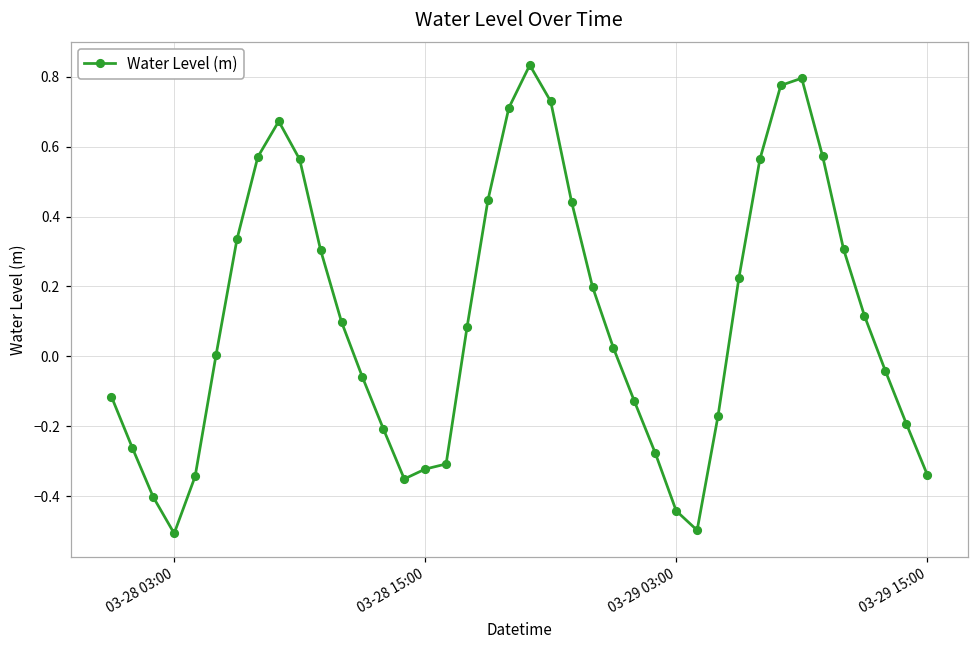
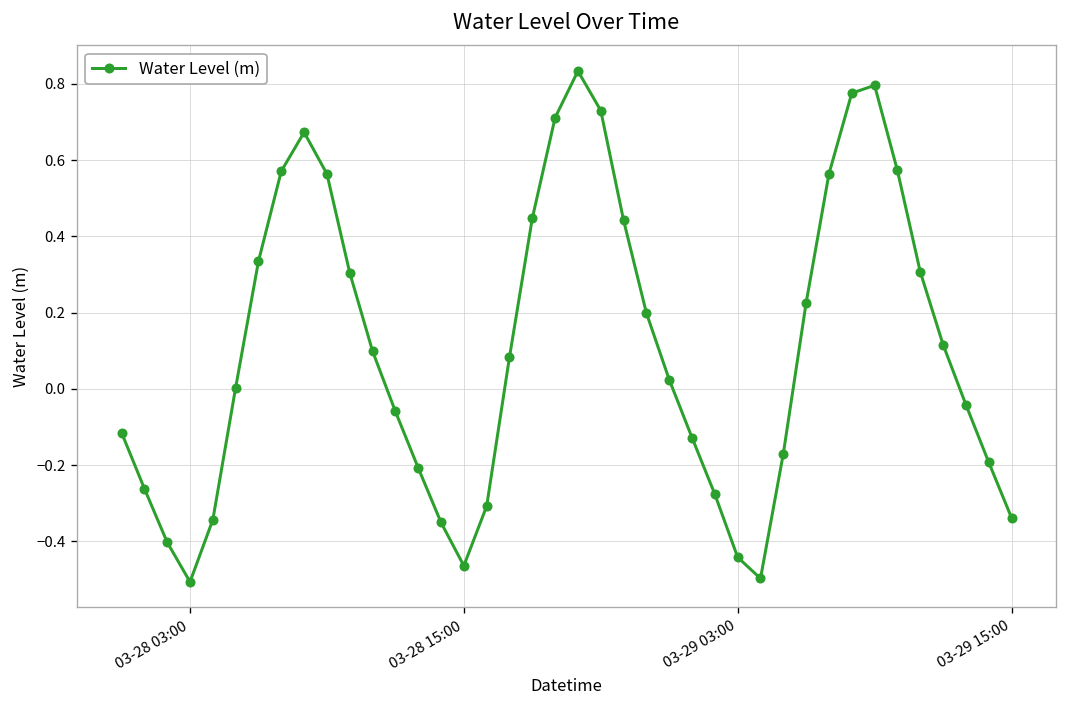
  {
    "03-28 03:00": -0.51,
-   "03-28 15:00": -0.32,
+   "03-28 15:00": -0.46,
    "03-29 03:00": -0.44,
    "03-29 15:00": -0.34
  }
